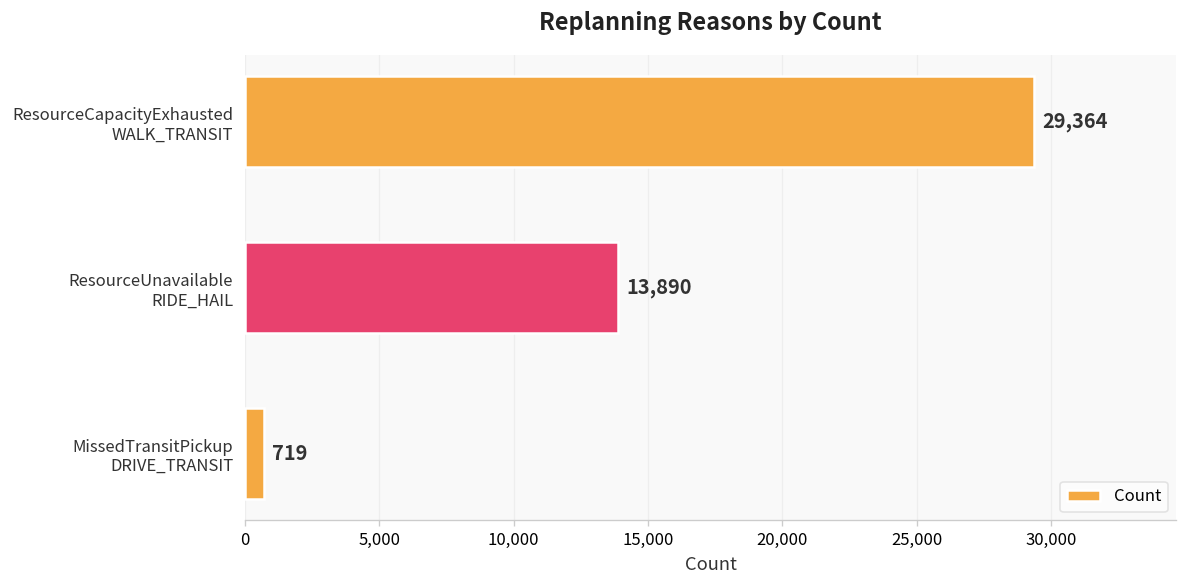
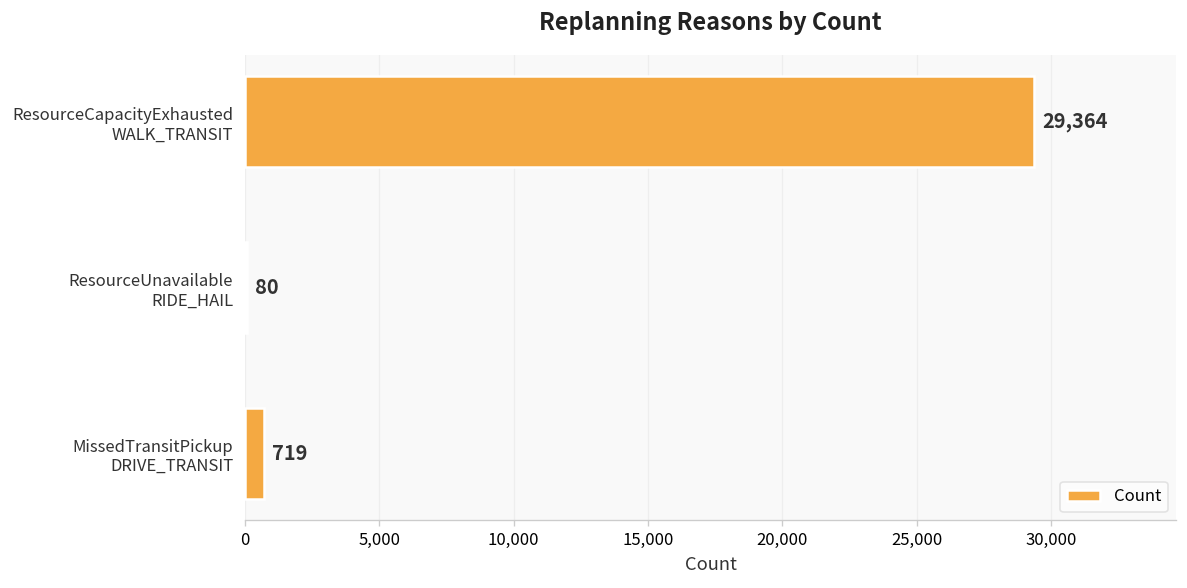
  {
    "ResourceCapacityExhausted WALK_TRANSIT": "29,364",
-   "ResourceUnavailable RIDE_HAIL": "13,890",
+   "ResourceUnavailable RIDE_HAIL": "80",
    "MissedTransitPickup DRIVE_TRANSIT": "719"
  }
